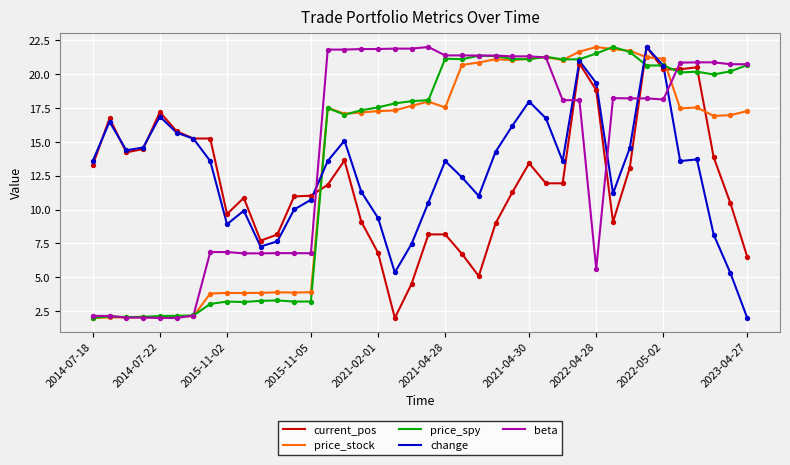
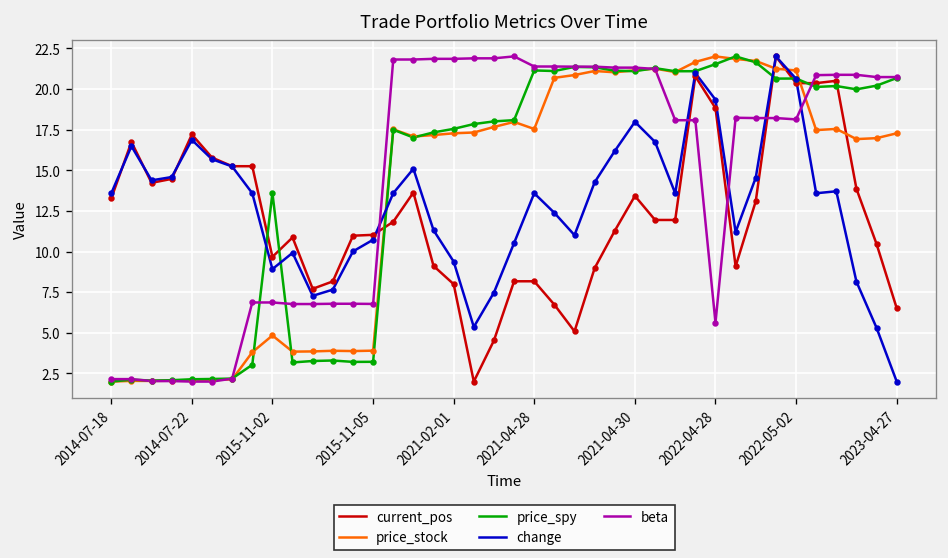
  {
    "current_pos": {
      "2014-07-18": 13.3,
      "2014-07-22": 17.2,
      "2015-11-02": 9.7,
      "2015-11-05": 11.0,
-     "2021-02-01": 6.8,
+     "2021-02-01": 8.0,
      "2021-04-28": 8.2,
      "2021-04-30": 13.4,
      "2022-04-28": 18.8,
      "2022-05-02": 20.4,
      "2023-04-27": 6.5
    },
    "price_stock": {
-     "2015-11-02": 3.8,
+     "2015-11-02": 4.8,
      "2015-11-05": 3.9,
      "2021-02-01": 17.3,
      "2021-04-28": 17.5,
      "2022-04-28": 22.0,
      "2022-05-02": 21.1,
      "2023-04-27": 17.3
    },
    "price_spy": {
-     "2015-11-02": 3.2,
+     "2015-11-02": 13.6,
      "2015-11-05": 3.2,
      "2021-02-01": 17.5,
      "2021-04-28": 21.1,
      "2022-04-28": 21.5
    },
    "change": {
      "2014-07-18": 13.6,
      "2014-07-22": 16.9,
      "2015-11-02": 8.9,
      "2015-11-05": 10.7,
      "2021-02-01": 9.4,
      "2021-04-28": 13.6,
      "2021-04-30": 18.0,
      "2022-04-28": 19.3,
      "2023-04-27": 2.0
    },
    "beta": {
      "2015-11-02": 6.9,
      "2015-11-05": 6.8,
      "2021-02-01": 21.8,
      "2021-04-28": 21.4,
      "2022-04-28": 5.6,
      "2022-05-02": 18.1
    }
  }
